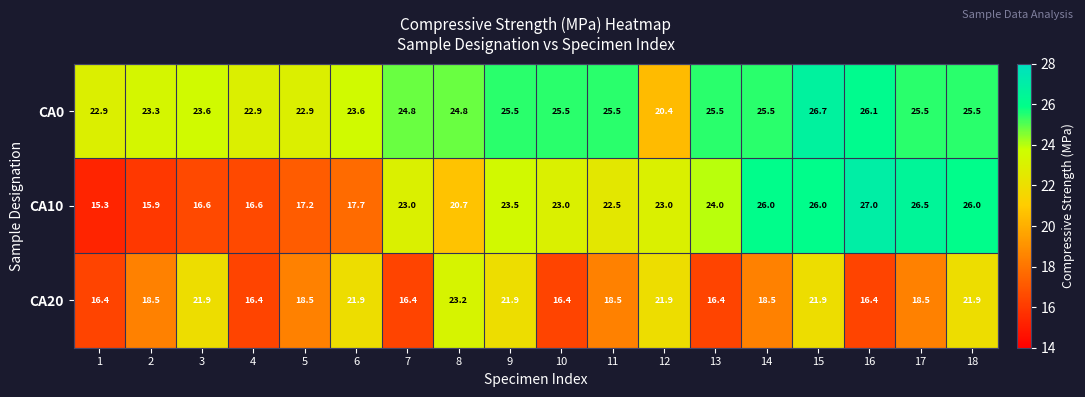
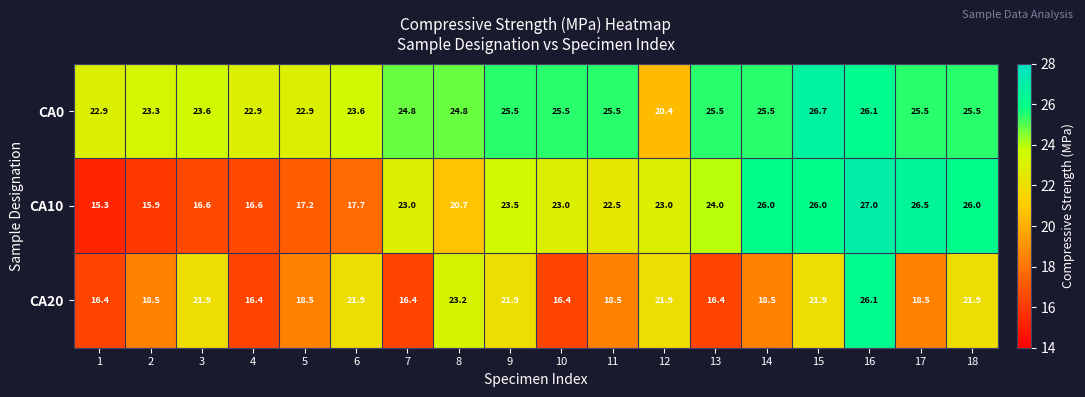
  {
    "CA0": {
      "1": 22.9,
      "2": 23.3,
      "3": 23.6,
      "4": 22.9,
      "5": 22.9,
      "6": 23.6,
      "7": 24.8,
      "8": 24.8,
      "9": 25.5,
      "10": 25.5,
      "11": 25.5,
      "12": 20.4,
      "13": 25.5,
      "14": 25.5,
      "15": 26.7,
      "16": 26.1,
      "17": 25.5,
      "18": 25.5
    },
    "CA10": {
      "1": 15.3,
      "2": 15.9,
      "3": 16.6,
      "4": 16.6,
      "5": 17.2,
      "6": 17.7,
      "7": 23.0,
      "8": 20.7,
      "9": 23.5,
      "10": 23.0,
      "11": 22.5,
      "12": 23.0,
      "13": 24.0,
      "14": 26.0,
      "15": 26.0,
      "16": 27.0,
      "17": 26.5,
      "18": 26.0
    },
    "CA20": {
      "1": 16.4,
      "2": 18.5,
      "3": 21.9,
      "4": 16.4,
      "5": 18.5,
      "6": 21.9,
      "7": 16.4,
      "8": 23.2,
      "9": 21.9,
      "10": 16.4,
      "11": 18.5,
      "12": 21.9,
      "13": 16.4,
      "14": 18.5,
      "15": 21.9,
-     "16": 16.4,
+     "16": 26.1,
      "17": 18.5,
      "18": 21.9
    }
  }
